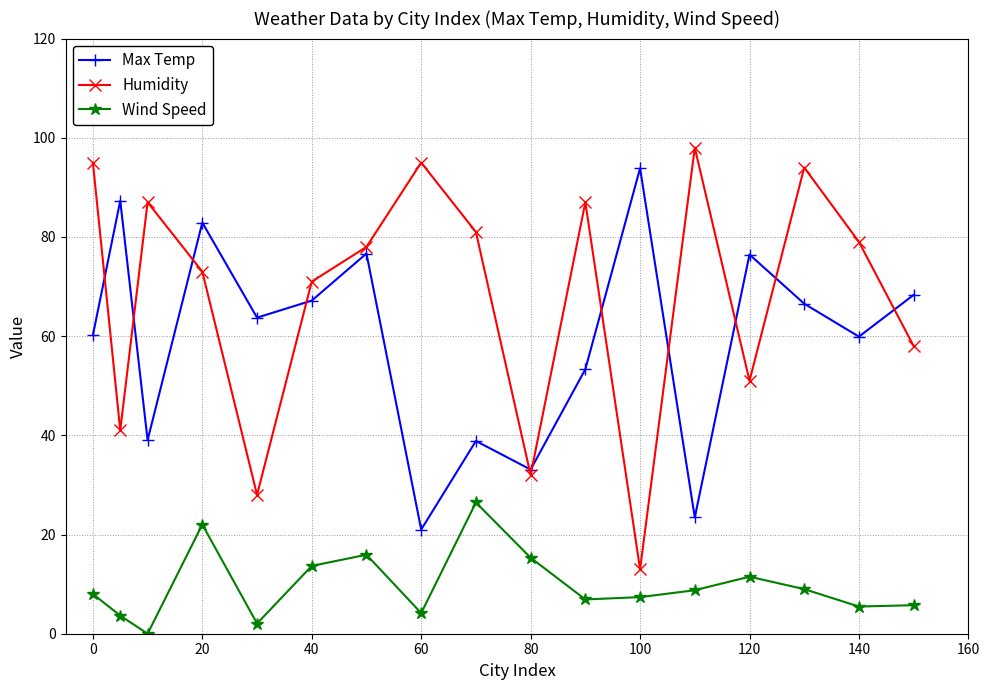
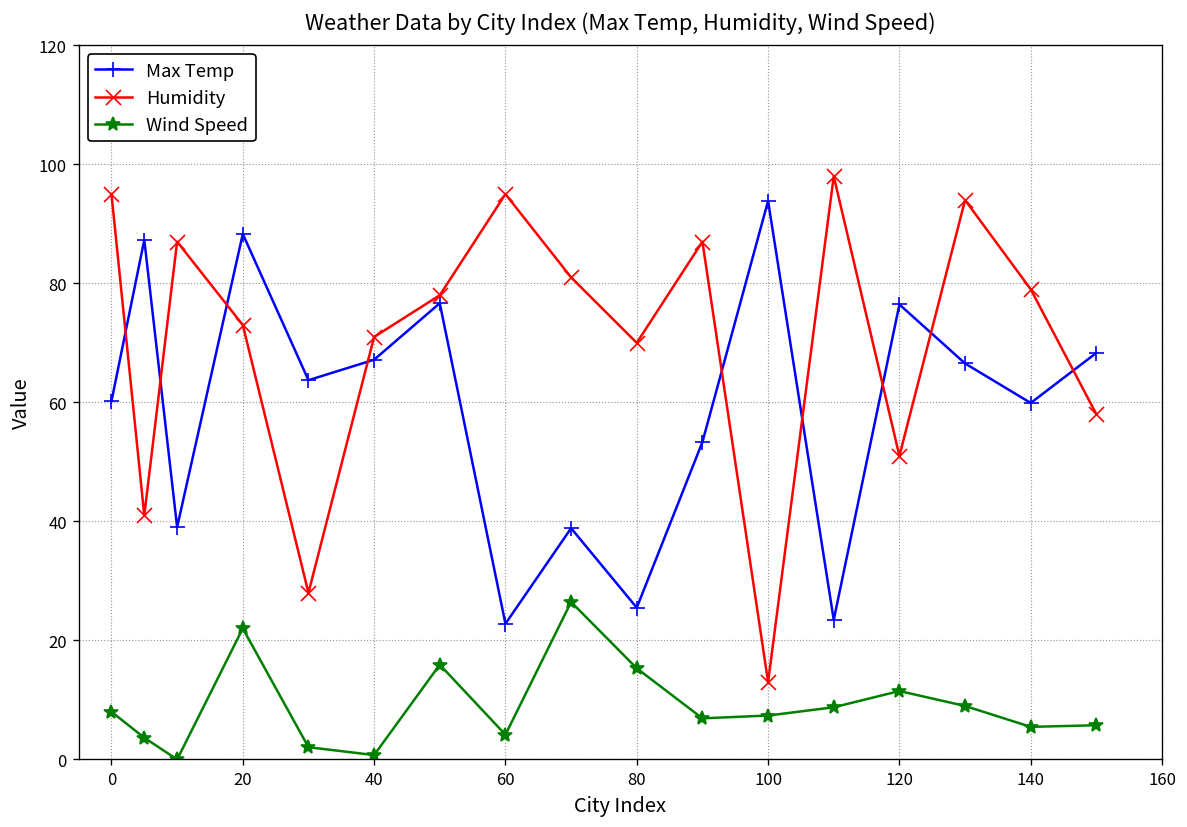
  {
    "Max Temp": {
      "0": 60,
-     "20": 83,
+     "20": 88,
      "40": 67,
-     "60": 21,
-     "80": 33,
+     "60": 23,
+     "80": 26,
      "100": 94,
      "120": 76,
      "140": 60
    },
    "Humidity": {
      "0": 95,
      "20": 73,
      "40": 71,
      "60": 95,
-     "80": 32,
+     "80": 70,
      "100": 13,
      "120": 51,
      "140": 79
    },
    "Wind Speed": {
      "0": 8,
      "20": 22,
-     "40": 14,
+     "40": 1,
      "60": 4,
      "80": 15,
      "100": 7,
      "120": 12,
      "140": 5
    }
  }
